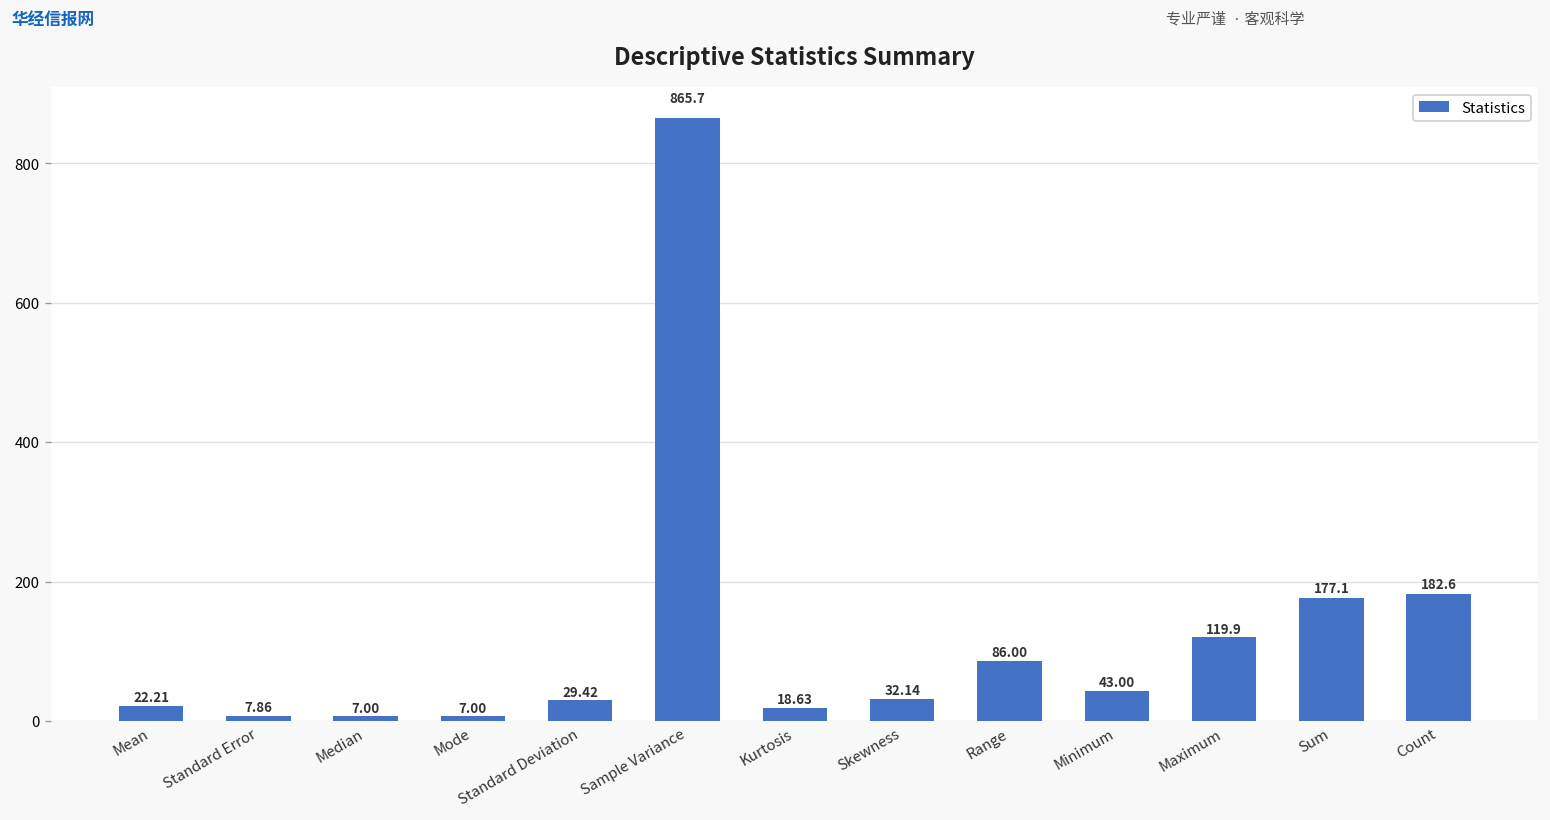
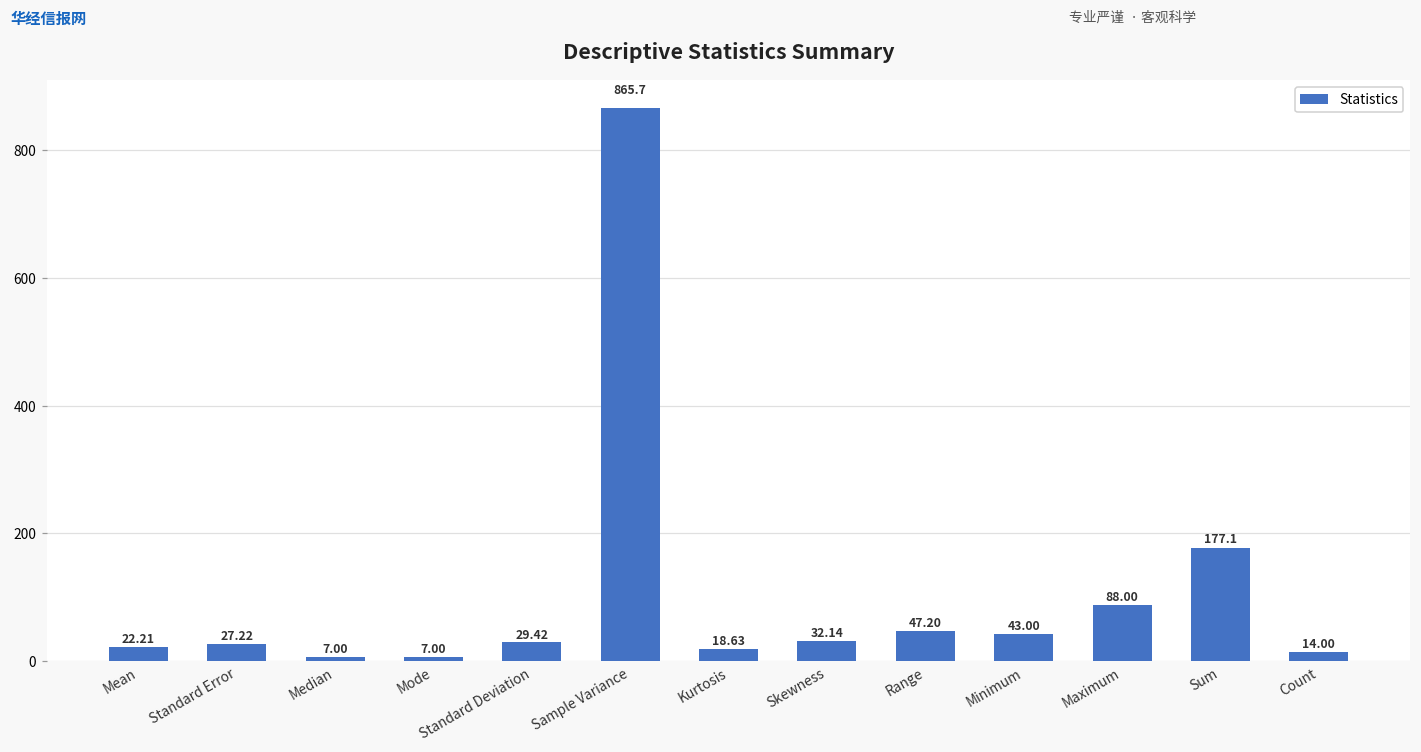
  {
    "Mean": 22.21,
-   "Standard Error": 7.86,
+   "Standard Error": 27.22,
    "Median": 7.00,
    "Mode": 7.00,
    "Standard Deviation": 29.42,
    "Sample Variance": 865.7,
    "Kurtosis": 18.63,
    "Skewness": 32.14,
-   "Range": 86.00,
+   "Range": 47.20,
    "Minimum": 43.00,
-   "Maximum": 119.9,
+   "Maximum": 88.00,
    "Sum": 177.1,
-   "Count": 182.6
+   "Count": 14.00
  }
